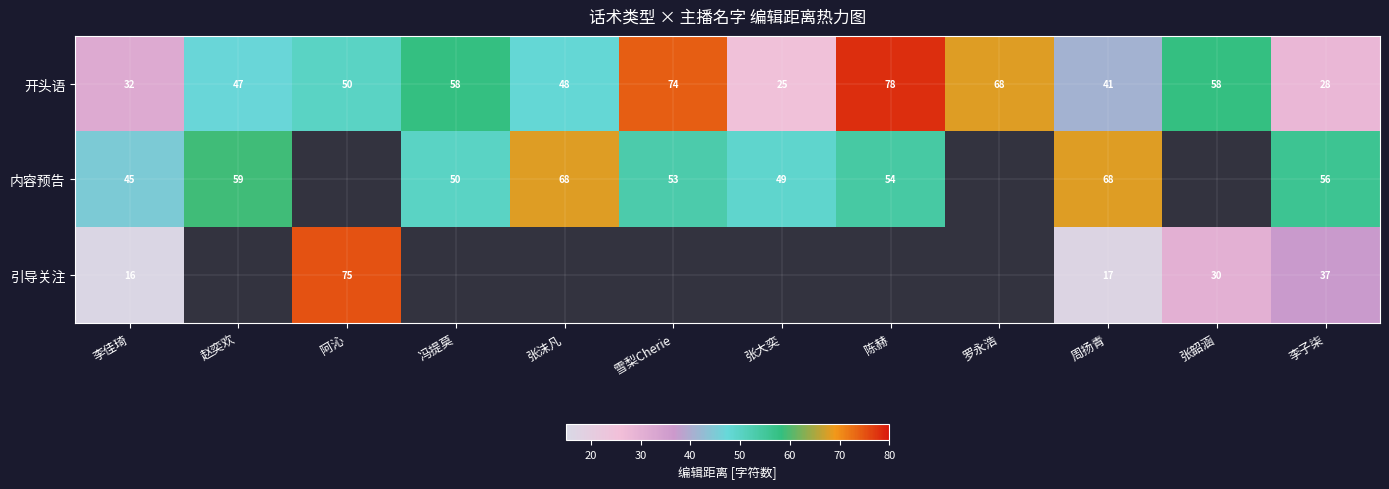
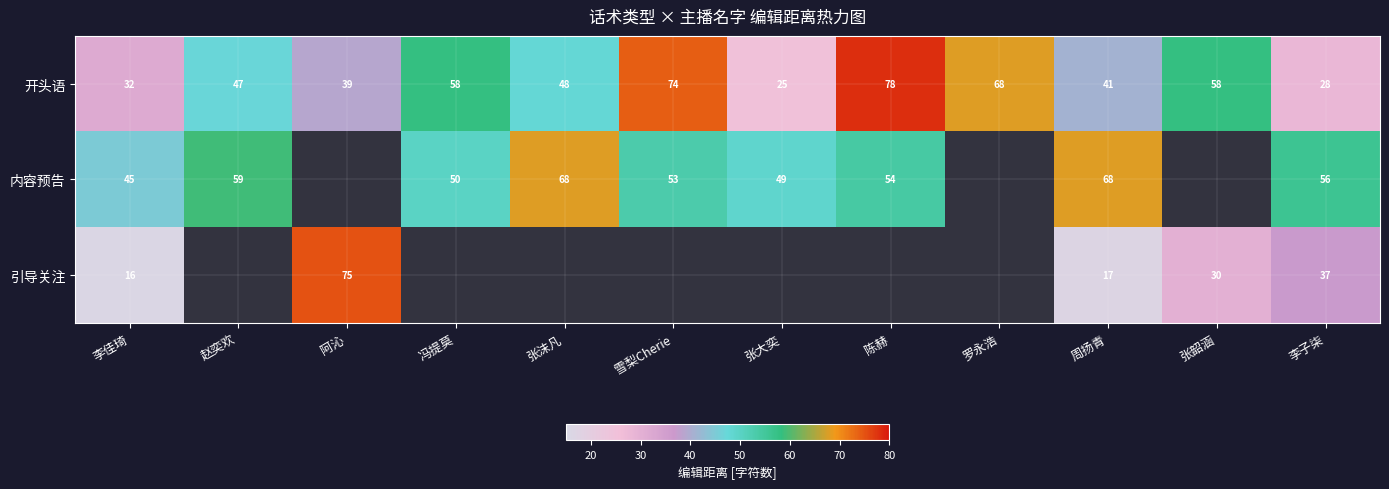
  {
    "开头语": {
      "李佳琦": 32,
      "赵奕欢": 47,
-     "阿沁": 50,
+     "阿沁": 39,
      "冯提莫": 58,
      "张沫凡": 48,
      "雪梨Cherie": 74,
      "张大奕": 25,
      "陈赫": 78,
      "罗永浩": 68,
      "周扬青": 41,
      "张韶涵": 58,
      "李子柒": 28
    },
    "内容预告": {
      "李佳琦": 45,
      "赵奕欢": 59,
      "冯提莫": 50,
      "张沫凡": 68,
      "雪梨Cherie": 53,
      "张大奕": 49,
      "陈赫": 54,
      "周扬青": 68,
      "李子柒": 56
    },
    "引导关注": {
      "阿沁": 75,
      "张韶涵": 30,
      "李子柒": 37
    }
  }
